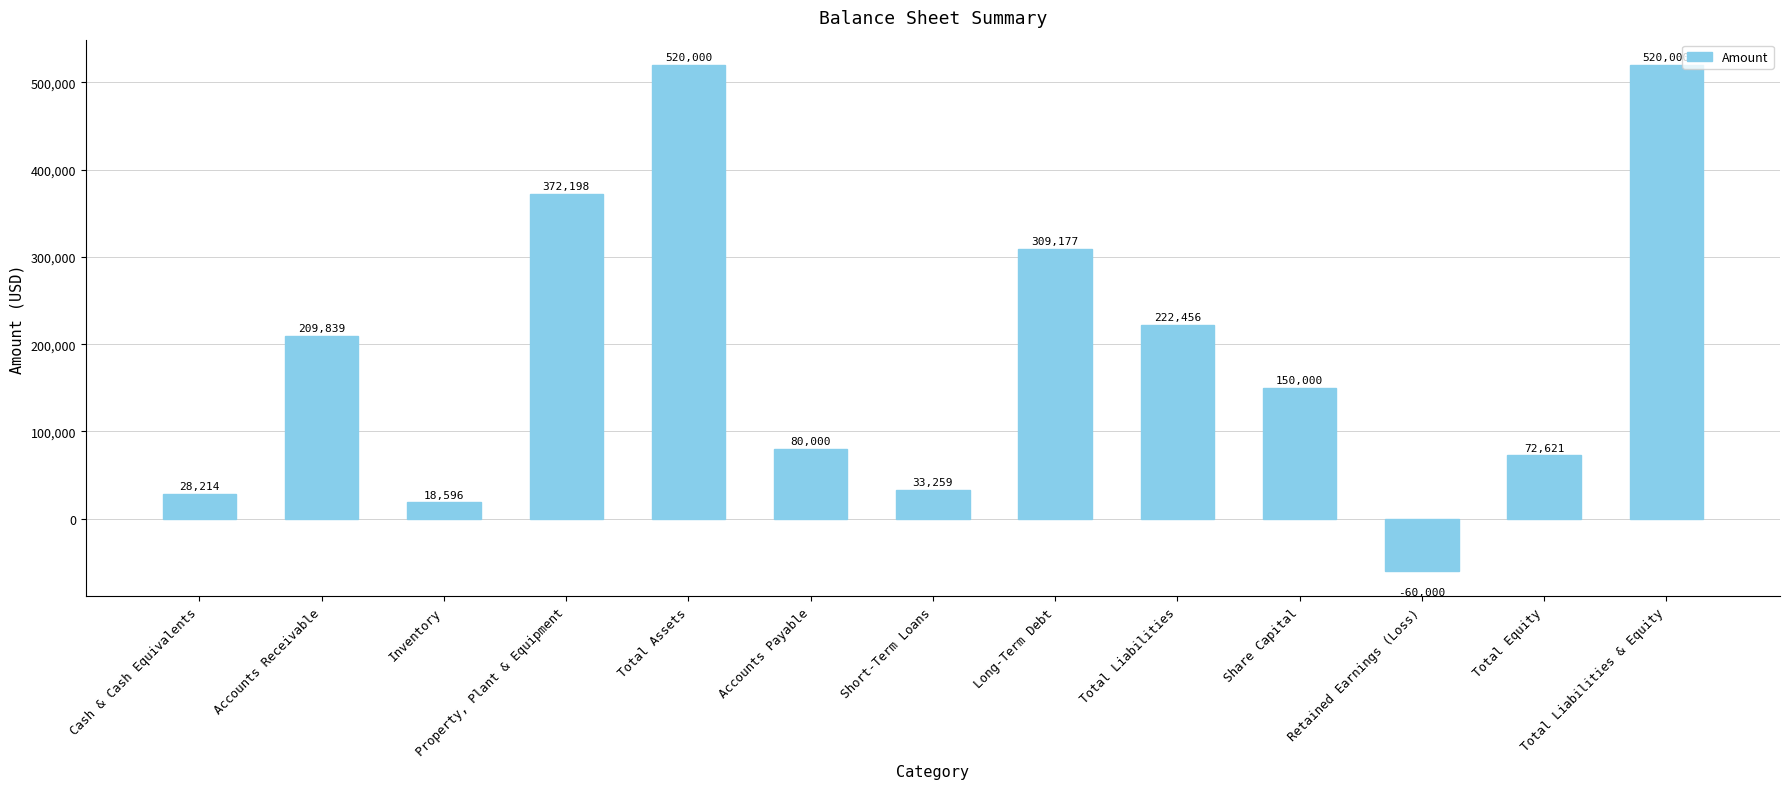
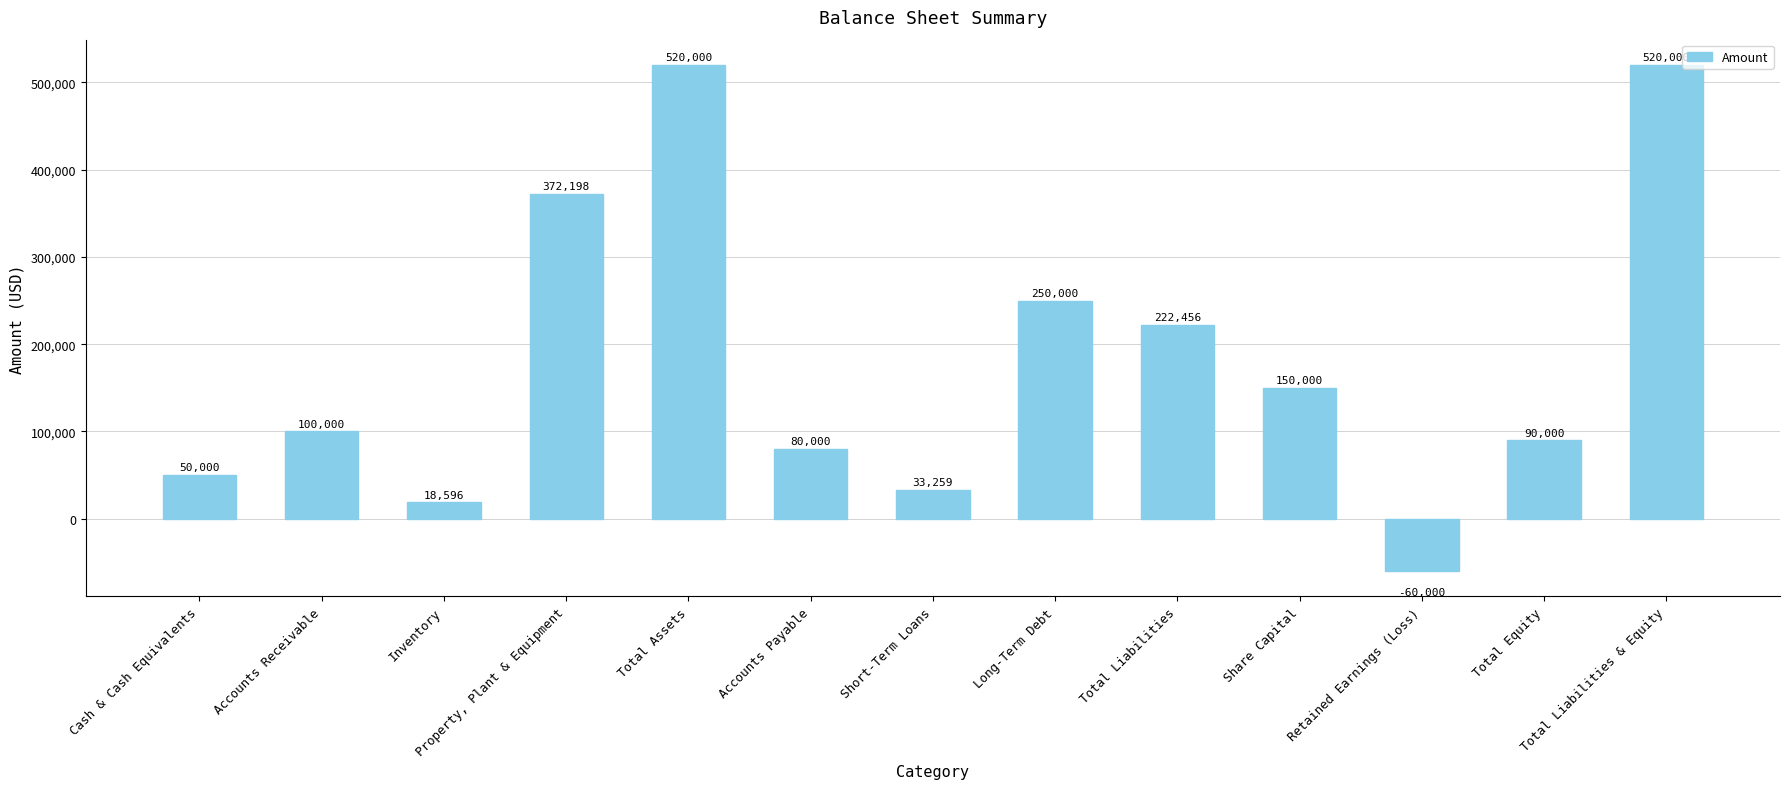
  {
-   "Cash & Cash Equivalents": "28,214",
-   "Accounts Receivable": "209,839",
+   "Cash & Cash Equivalents": "50,000",
+   "Accounts Receivable": "100,000",
    "Inventory": "18,596",
    "Property, Plant & Equipment": "372,198",
    "Total Assets": "520,000",
    "Accounts Payable": "80,000",
    "Short-Term Loans": "33,259",
-   "Long-Term Debt": "309,177",
+   "Long-Term Debt": "250,000",
    "Total Liabilities": "222,456",
    "Share Capital": "150,000",
    "Retained Earnings (Loss)": "-60,000",
-   "Total Equity": "72,621"
+   "Total Equity": "90,000"
  }
